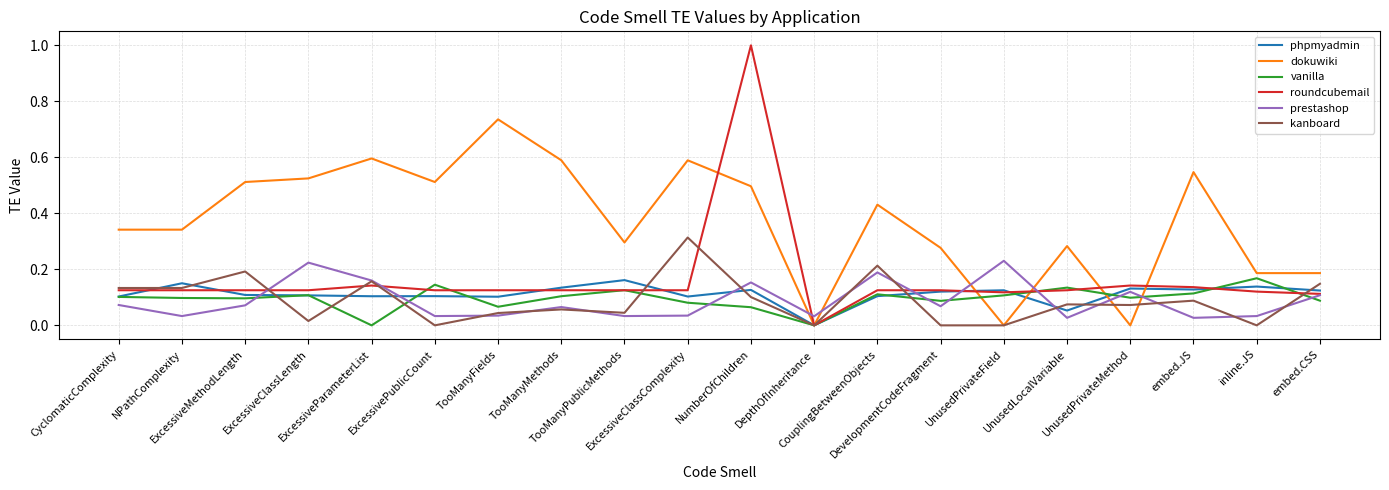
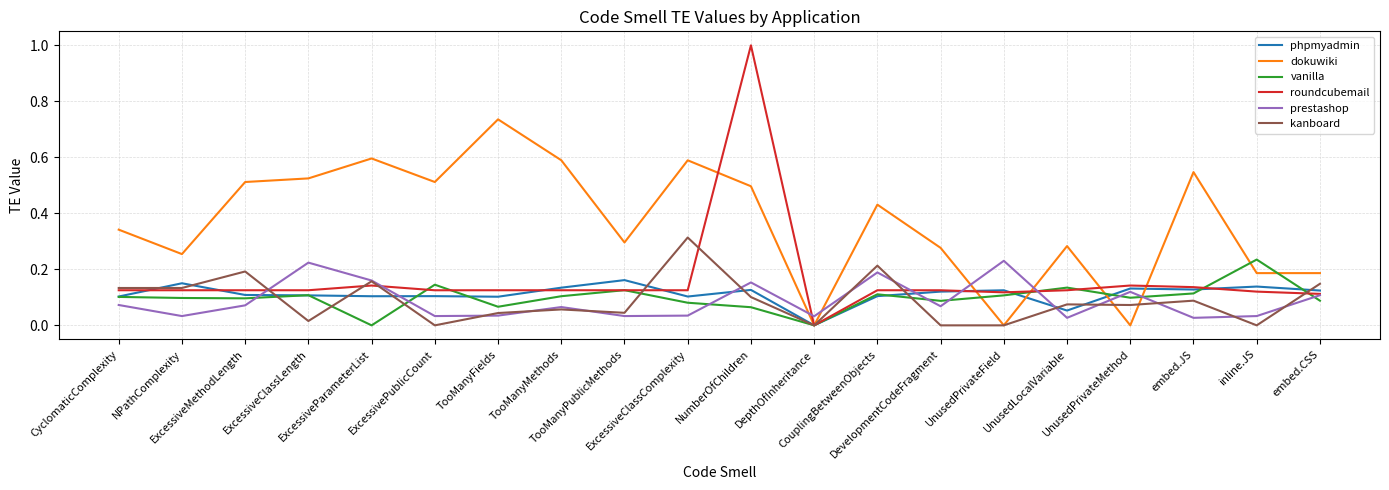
  {
    "phpmyadmin": {
      "NPathComplexity": 0.15,
      "ExcessiveMethodLength": 0.11,
      "ExcessiveParameterList": 0.10,
      "ExcessivePublicCount": 0.10,
      "TooManyFields": 0.10,
      "TooManyPublicMethods": 0.16,
      "ExcessiveClassComplexity": 0.10,
      "NumberOfChildren": 0.13,
      "UnusedLocalVariable": 0.05,
      "UnusedPrivateMethod": 0.13,
      "inline.JS": 0.14,
      "embed.CSS": 0.12
    },
    "dokuwiki": {
      "CyclomaticComplexity": 0.34,
-     "NPathComplexity": 0.34,
+     "NPathComplexity": 0.25,
      "ExcessiveMethodLength": 0.51,
      "ExcessiveClassLength": 0.52,
      "ExcessiveParameterList": 0.60,
      "ExcessivePublicCount": 0.51,
      "TooManyFields": 0.74,
      "TooManyMethods": 0.59,
      "TooManyPublicMethods": 0.30,
      "ExcessiveClassComplexity": 0.59,
      "NumberOfChildren": 0.50,
      "CouplingBetweenObjects": 0.43,
      "DevelopmentCodeFragment": 0.28,
      "UnusedLocalVariable": 0.28,
      "UnusedPrivateMethod": 0.00,
      "embed.JS": 0.55,
      "inline.JS": 0.19,
      "embed.CSS": 0.19
    },
    "vanilla": {
      "NPathComplexity": 0.10,
      "ExcessiveMethodLength": 0.10,
      "ExcessiveParameterList": 0.00,
      "ExcessivePublicCount": 0.15,
      "TooManyFields": 0.07,
      "TooManyMethods": 0.10,
      "ExcessiveClassComplexity": 0.08,
      "NumberOfChildren": 0.06,
      "DevelopmentCodeFragment": 0.09,
      "UnusedPrivateField": 0.11,
      "UnusedLocalVariable": 0.13,
      "UnusedPrivateMethod": 0.10,
      "embed.JS": 0.11,
-     "inline.JS": 0.17,
+     "inline.JS": 0.23,
      "embed.CSS": 0.09
    },
    "roundcubemail": {
      "ExcessiveMethodLength": 0.13,
      "ExcessiveClassLength": 0.13,
      "ExcessiveParameterList": 0.14,
      "ExcessivePublicCount": 0.13,
      "TooManyFields": 0.13,
      "ExcessiveClassComplexity": 0.13,
      "NumberOfChildren": 1.00,
      "CouplingBetweenObjects": 0.13,
      "UnusedLocalVariable": 0.13,
      "UnusedPrivateMethod": 0.14,
      "inline.JS": 0.12
    },
    "prestashop": {
      "CyclomaticComplexity": 0.07,
      "NPathComplexity": 0.03,
      "ExcessiveMethodLength": 0.07,
      "ExcessiveClassLength": 0.22,
      "ExcessivePublicCount": 0.03,
      "TooManyFields": 0.03,
      "TooManyPublicMethods": 0.03,
      "ExcessiveClassComplexity": 0.03,
      "NumberOfChildren": 0.15,
      "DepthOfInheritance": 0.03,
      "CouplingBetweenObjects": 0.19,
      "DevelopmentCodeFragment": 0.07,
      "UnusedPrivateField": 0.23,
      "UnusedLocalVariable": 0.03,
      "UnusedPrivateMethod": 0.12,
      "embed.JS": 0.03,
      "inline.JS": 0.03
    },
    "kanboard": {
      "ExcessiveMethodLength": 0.19,
      "ExcessiveClassLength": 0.02,
      "ExcessivePublicCount": 0.00,
      "TooManyFields": 0.04,
      "TooManyPublicMethods": 0.04,
      "ExcessiveClassComplexity": 0.31,
      "NumberOfChildren": 0.10,
      "CouplingBetweenObjects": 0.21,
      "DevelopmentCodeFragment": 0.00,
      "UnusedLocalVariable": 0.07,
      "UnusedPrivateMethod": 0.07,
      "embed.JS": 0.09,
      "inline.JS": 0.00,
      "embed.CSS": 0.15
    }
  }
